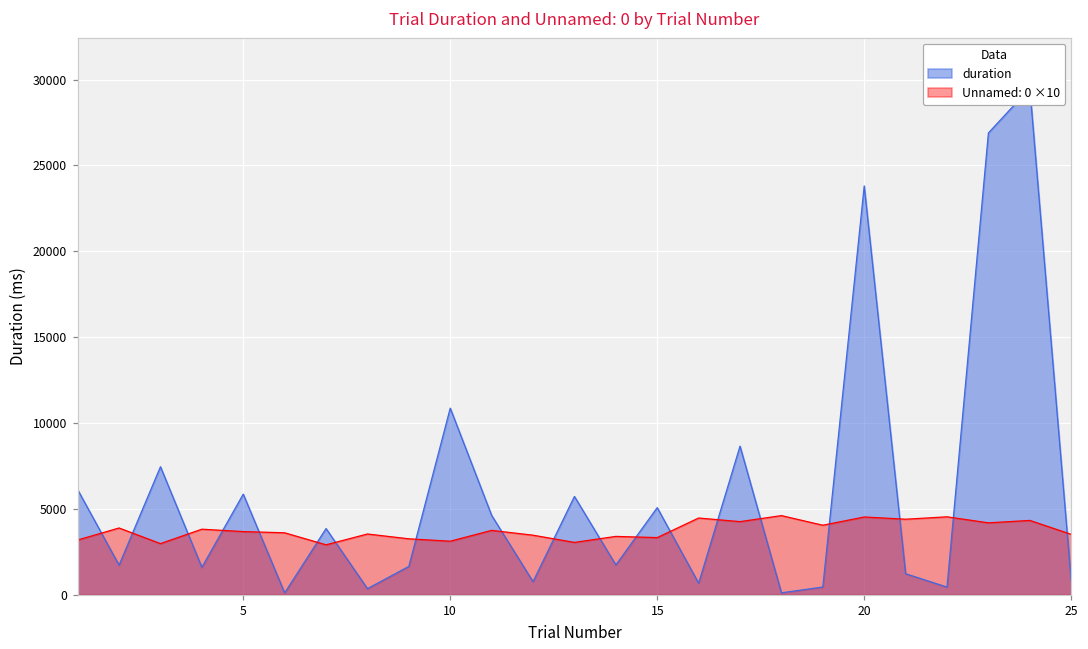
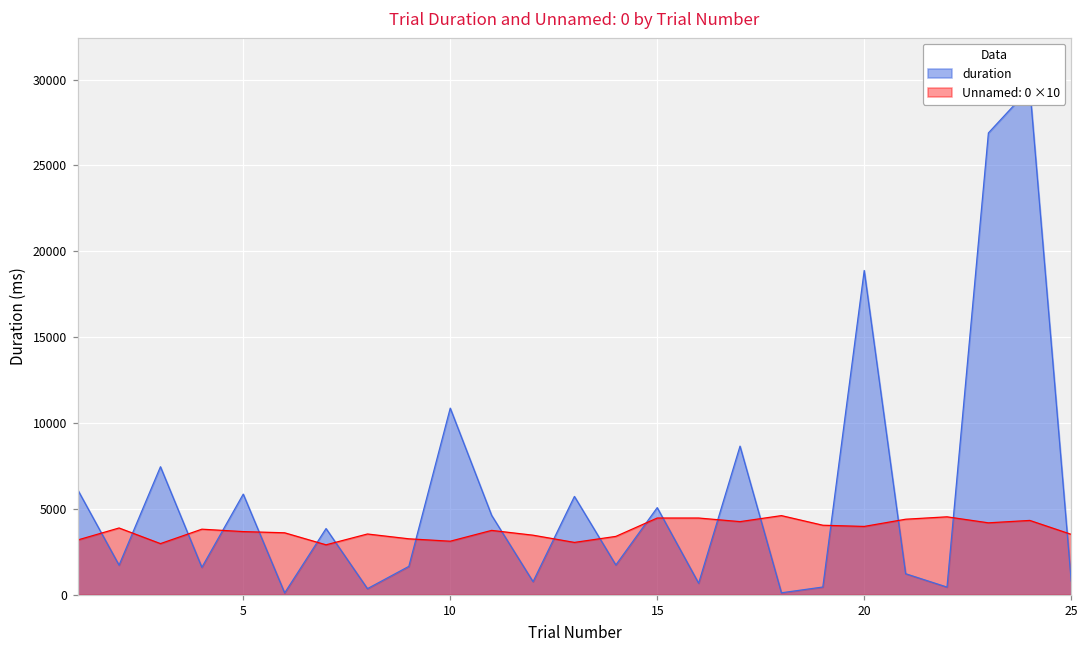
  {
    "duration": {
      "5": 5900,
      "10": 10900,
      "15": 5100,
-     "20": 23800,
+     "20": 18900,
      "25": 800
    },
    "Unnamed: 0 ×10": {
      "5": 3700,
      "10": 3100,
-     "15": 3300,
-     "20": 4500,
+     "15": 4500,
+     "20": 4000,
      "25": 3500
    }
  }
